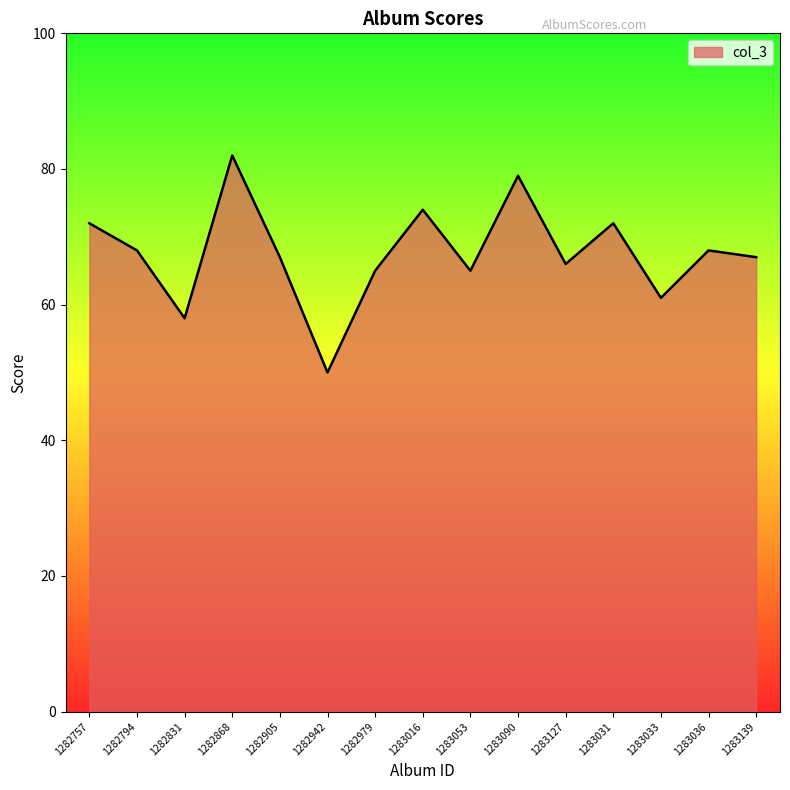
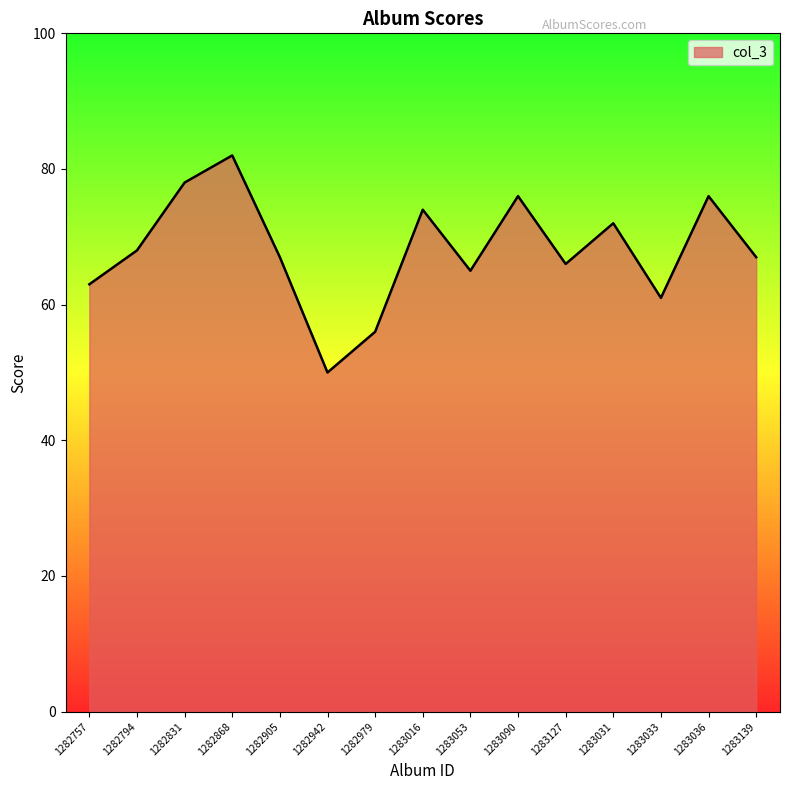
  {
-   "1282757": 72,
+   "1282757": 63,
    "1282794": 68,
-   "1282831": 58,
+   "1282831": 78,
    "1282868": 82,
    "1282905": 67,
    "1282942": 50,
-   "1282979": 65,
+   "1282979": 56,
    "1283016": 74,
    "1283053": 65,
-   "1283090": 79,
+   "1283090": 76,
    "1283127": 66,
    "1283031": 72,
    "1283033": 61,
-   "1283036": 68,
+   "1283036": 76,
    "1283139": 67
  }
